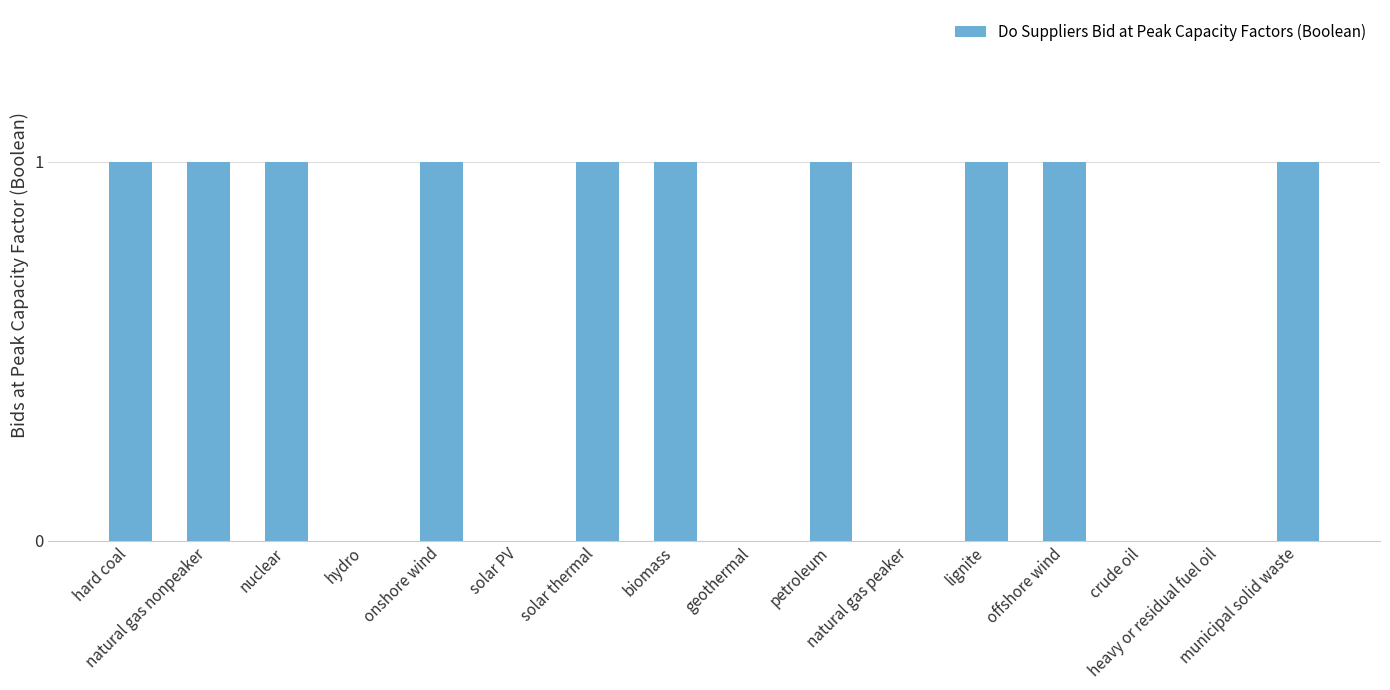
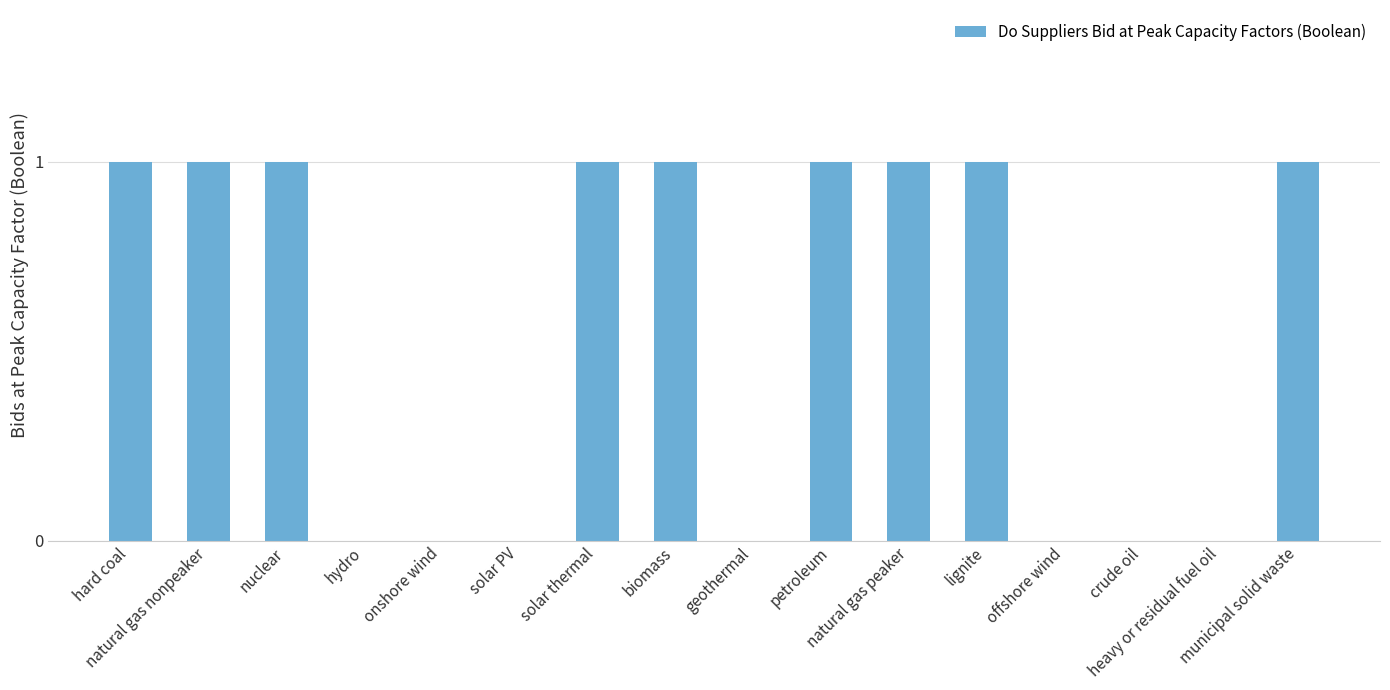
  {
    "hard coal": 1,
    "natural gas nonpeaker": 1,
    "nuclear": 1,
    "hydro": 0,
-   "onshore wind": 1,
+   "onshore wind": 0,
    "solar PV": 0,
    "solar thermal": 1,
    "biomass": 1,
    "geothermal": 0,
    "petroleum": 1,
-   "natural gas peaker": 0,
+   "natural gas peaker": 1,
    "lignite": 1,
-   "offshore wind": 1,
+   "offshore wind": 0,
    "crude oil": 0,
    "heavy or residual fuel oil": 0,
    "municipal solid waste": 1
  }
